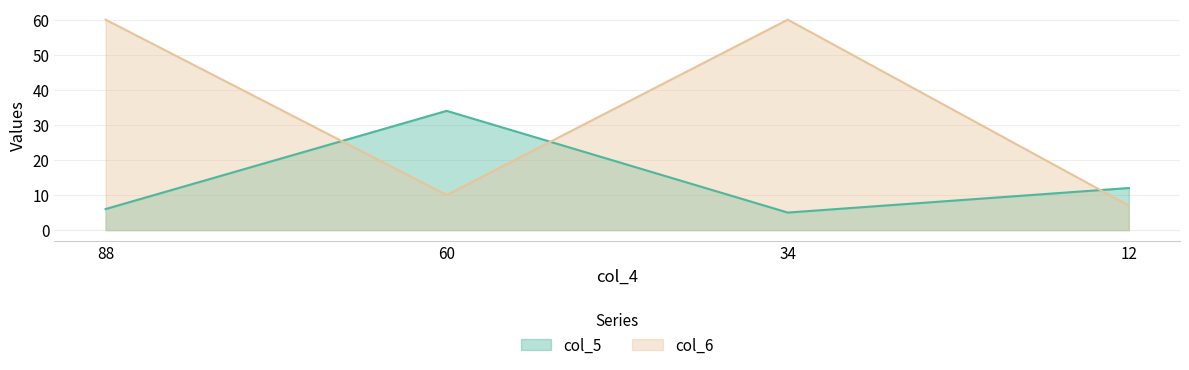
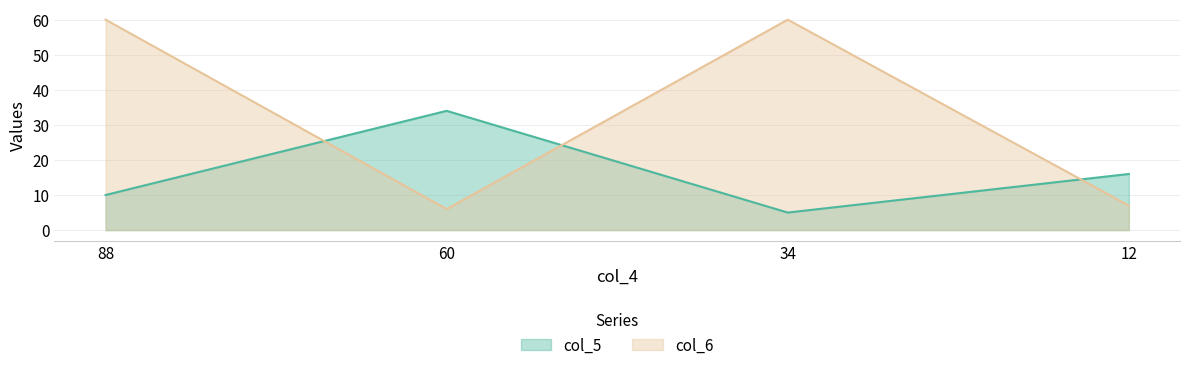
  {
    "col_5": {
-     "88": 6,
+     "88": 10,
      "60": 34,
      "34": 5,
-     "12": 12
+     "12": 16
    },
    "col_6": {
      "88": 60,
-     "60": 10,
+     "60": 6,
      "34": 60,
      "12": 7
    }
  }
